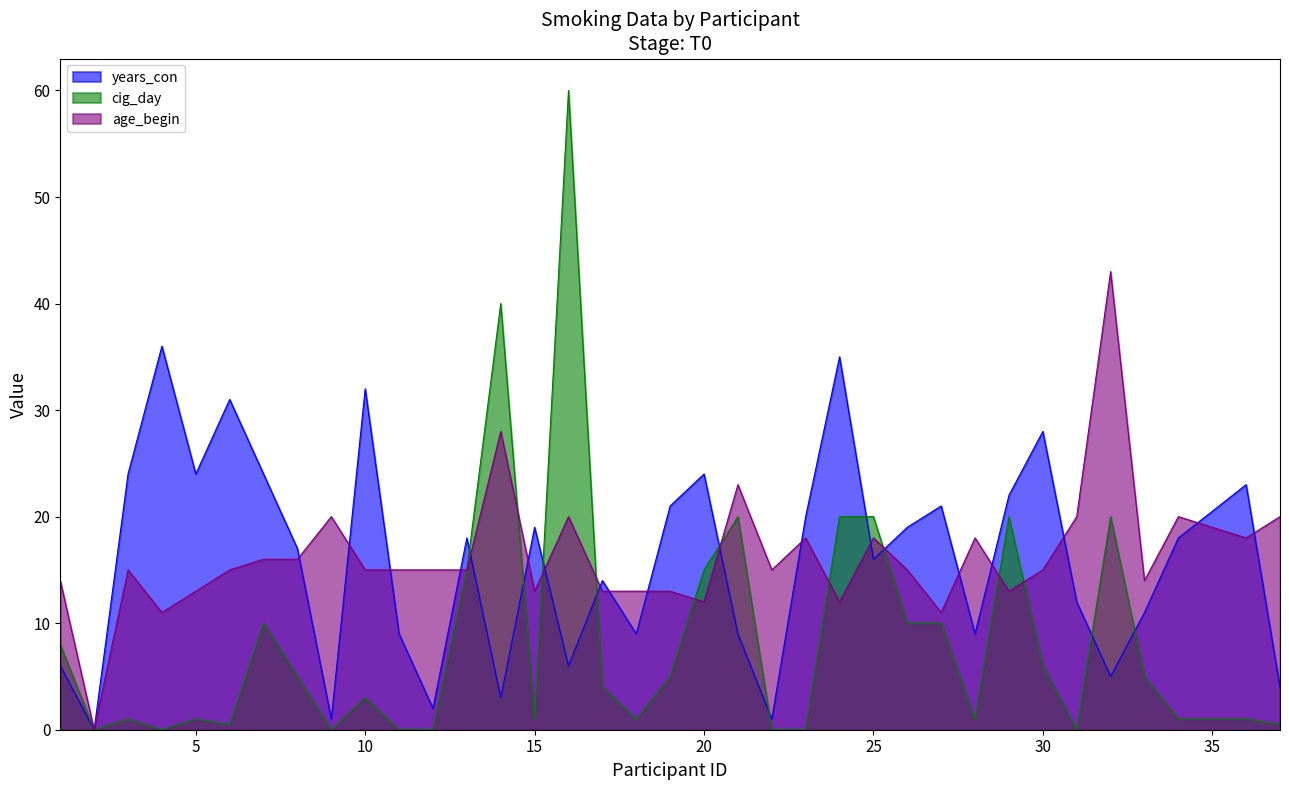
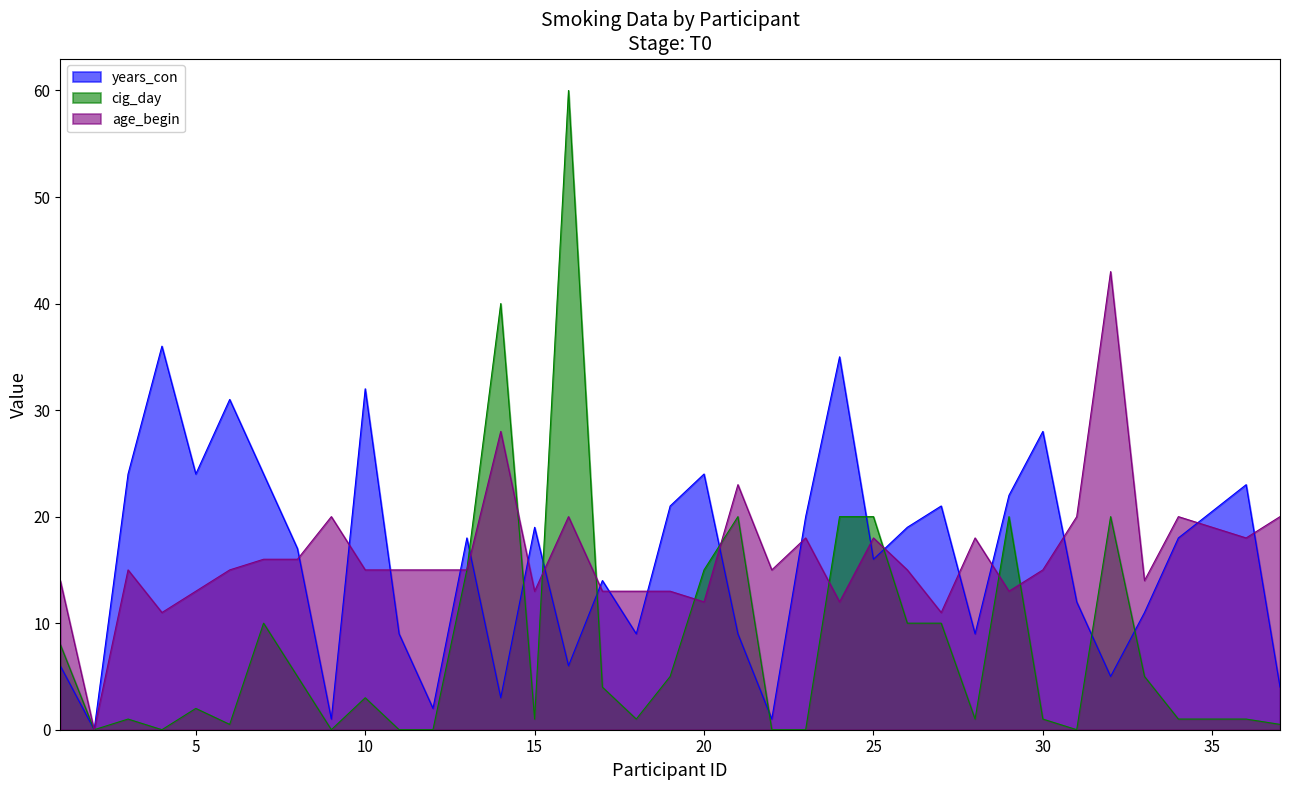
  {
    "years_con": {
      "5": 24,
      "10": 32,
      "15": 19,
      "20": 24,
      "25": 16,
      "30": 28
    },
    "cig_day": {
-     "5": 1,
+     "5": 2,
      "10": 3,
      "15": 1,
      "20": 15,
      "25": 20,
-     "30": 6
+     "30": 1
    },
    "age_begin": {
      "5": 13,
      "10": 15,
      "15": 13,
      "20": 12,
      "25": 18,
      "30": 15
    }
  }
